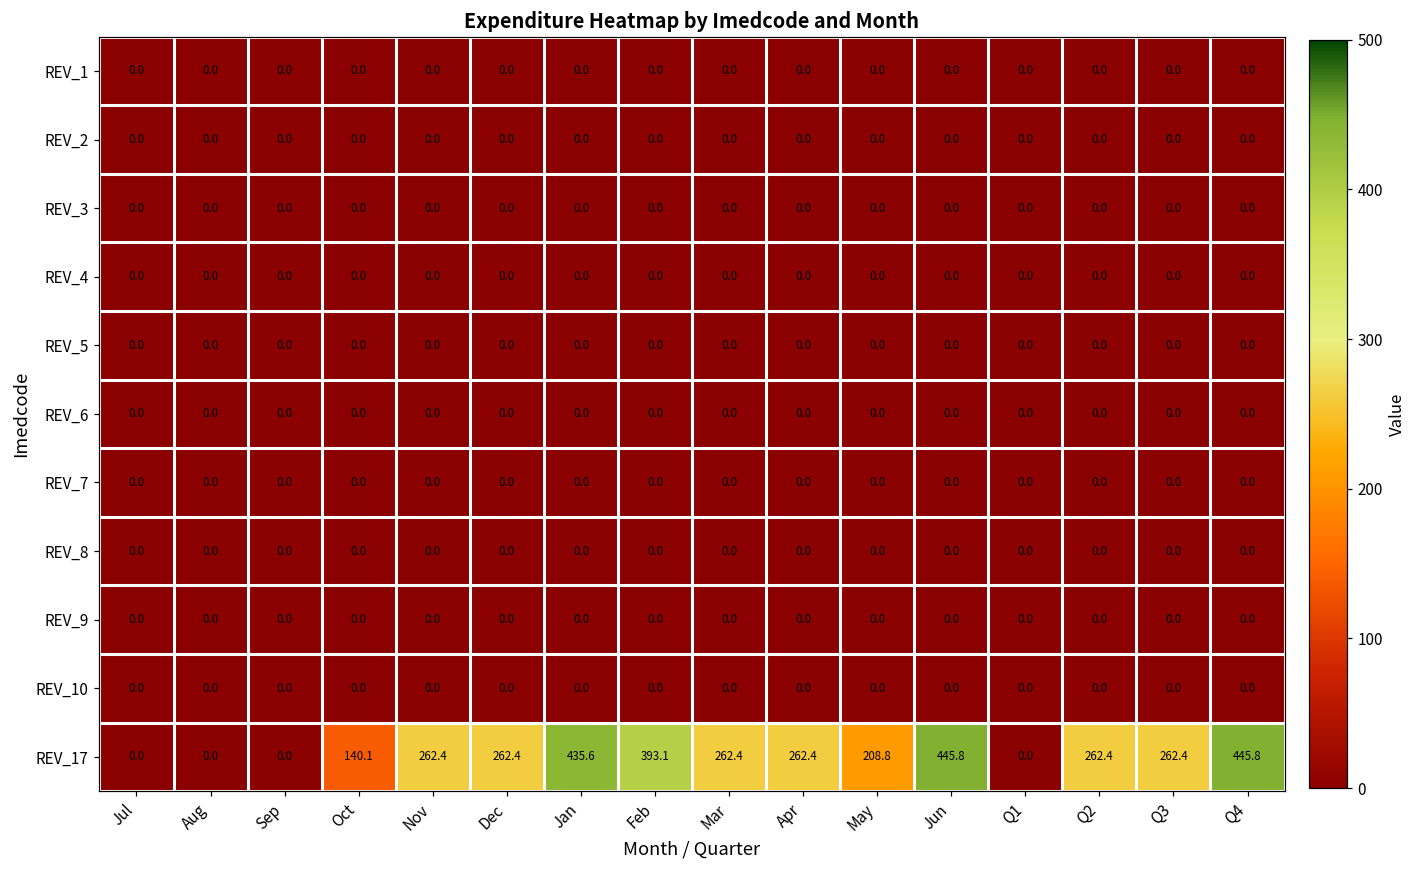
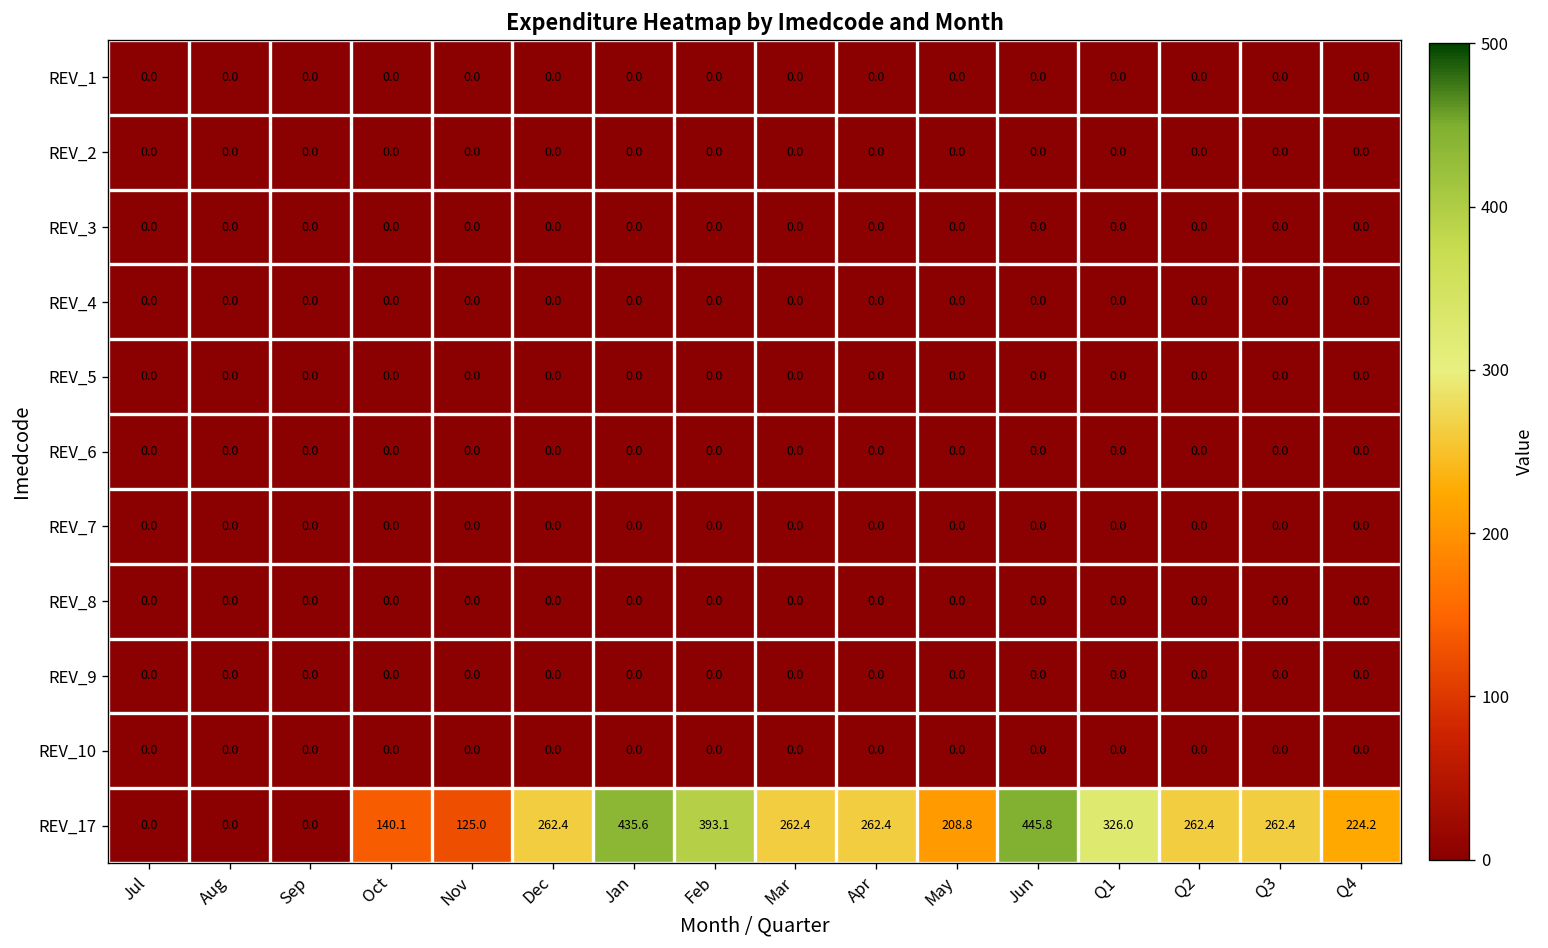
  {
    "REV_1": {
      "Jul": 0.0,
      "Aug": 0.0,
      "Sep": 0.0,
      "Oct": 0.0,
      "Nov": 0.0,
      "Dec": 0.0,
      "Jan": 0.0,
      "Feb": 0.0,
      "Mar": 0.0,
      "Apr": 0.0,
      "May": 0.0,
      "Jun": 0.0,
      "Q1": 0.0,
      "Q2": 0.0,
      "Q3": 0.0,
      "Q4": 0.0
    },
    "REV_2": {
      "Jul": 0.0,
      "Aug": 0.0,
      "Sep": 0.0,
      "Oct": 0.0,
      "Nov": 0.0,
      "Dec": 0.0,
      "Jan": 0.0,
      "Feb": 0.0,
      "Mar": 0.0,
      "Apr": 0.0,
      "May": 0.0,
      "Jun": 0.0,
      "Q1": 0.0,
      "Q2": 0.0,
      "Q3": 0.0,
      "Q4": 0.0
    },
    "REV_3": {
      "Jul": 0.0,
      "Aug": 0.0,
      "Sep": 0.0,
      "Oct": 0.0,
      "Nov": 0.0,
      "Dec": 0.0,
      "Jan": 0.0,
      "Feb": 0.0,
      "Mar": 0.0,
      "Apr": 0.0,
      "May": 0.0,
      "Jun": 0.0,
      "Q1": 0.0,
      "Q2": 0.0,
      "Q3": 0.0,
      "Q4": 0.0
    },
    "REV_4": {
      "Jul": 0.0,
      "Aug": 0.0,
      "Sep": 0.0,
      "Oct": 0.0,
      "Nov": 0.0,
      "Dec": 0.0,
      "Jan": 0.0,
      "Feb": 0.0,
      "Mar": 0.0,
      "Apr": 0.0,
      "May": 0.0,
      "Jun": 0.0,
      "Q1": 0.0,
      "Q2": 0.0,
      "Q3": 0.0,
      "Q4": 0.0
    },
    "REV_5": {
      "Jul": 0.0,
      "Aug": 0.0,
      "Sep": 0.0,
      "Oct": 0.0,
      "Nov": 0.0,
      "Dec": 0.0,
      "Jan": 0.0,
      "Feb": 0.0,
      "Mar": 0.0,
      "Apr": 0.0,
      "May": 0.0,
      "Jun": 0.0,
      "Q1": 0.0,
      "Q2": 0.0,
      "Q3": 0.0,
      "Q4": 0.0
    },
    "REV_6": {
      "Jul": 0.0,
      "Aug": 0.0,
      "Sep": 0.0,
      "Oct": 0.0,
      "Nov": 0.0,
      "Dec": 0.0,
      "Jan": 0.0,
      "Feb": 0.0,
      "Mar": 0.0,
      "Apr": 0.0,
      "May": 0.0,
      "Jun": 0.0,
      "Q1": 0.0,
      "Q2": 0.0,
      "Q3": 0.0,
      "Q4": 0.0
    },
    "REV_7": {
      "Jul": 0.0,
      "Aug": 0.0,
      "Sep": 0.0,
      "Oct": 0.0,
      "Nov": 0.0,
      "Dec": 0.0,
      "Jan": 0.0,
      "Feb": 0.0,
      "Mar": 0.0,
      "Apr": 0.0,
      "May": 0.0,
      "Jun": 0.0,
      "Q1": 0.0,
      "Q2": 0.0,
      "Q3": 0.0,
      "Q4": 0.0
    },
    "REV_8": {
      "Jul": 0.0,
      "Aug": 0.0,
      "Sep": 0.0,
      "Oct": 0.0,
      "Nov": 0.0,
      "Dec": 0.0,
      "Jan": 0.0,
      "Feb": 0.0,
      "Mar": 0.0,
      "Apr": 0.0,
      "May": 0.0,
      "Jun": 0.0,
      "Q1": 0.0,
      "Q2": 0.0,
      "Q3": 0.0,
      "Q4": 0.0
    },
    "REV_9": {
      "Jul": 0.0,
      "Aug": 0.0,
      "Sep": 0.0,
      "Oct": 0.0,
      "Nov": 0.0,
      "Dec": 0.0,
      "Jan": 0.0,
      "Feb": 0.0,
      "Mar": 0.0,
      "Apr": 0.0,
      "May": 0.0,
      "Jun": 0.0,
      "Q1": 0.0,
      "Q2": 0.0,
      "Q3": 0.0,
      "Q4": 0.0
    },
    "REV_10": {
      "Jul": 0.0,
      "Aug": 0.0,
      "Sep": 0.0,
      "Oct": 0.0,
      "Nov": 0.0,
      "Dec": 0.0,
      "Jan": 0.0,
      "Feb": 0.0,
      "Mar": 0.0,
      "Apr": 0.0,
      "May": 0.0,
      "Jun": 0.0,
      "Q1": 0.0,
      "Q2": 0.0,
      "Q3": 0.0,
      "Q4": 0.0
    },
    "REV_17": {
      "Jul": 0.0,
      "Aug": 0.0,
      "Sep": 0.0,
      "Oct": 140.1,
-     "Nov": 262.4,
+     "Nov": 125.0,
      "Dec": 262.4,
      "Jan": 435.6,
      "Feb": 393.1,
      "Mar": 262.4,
      "Apr": 262.4,
      "May": 208.8,
      "Jun": 445.8,
-     "Q1": 0.0,
+     "Q1": 326.0,
      "Q2": 262.4,
      "Q3": 262.4,
-     "Q4": 445.8
+     "Q4": 224.2
    }
  }
